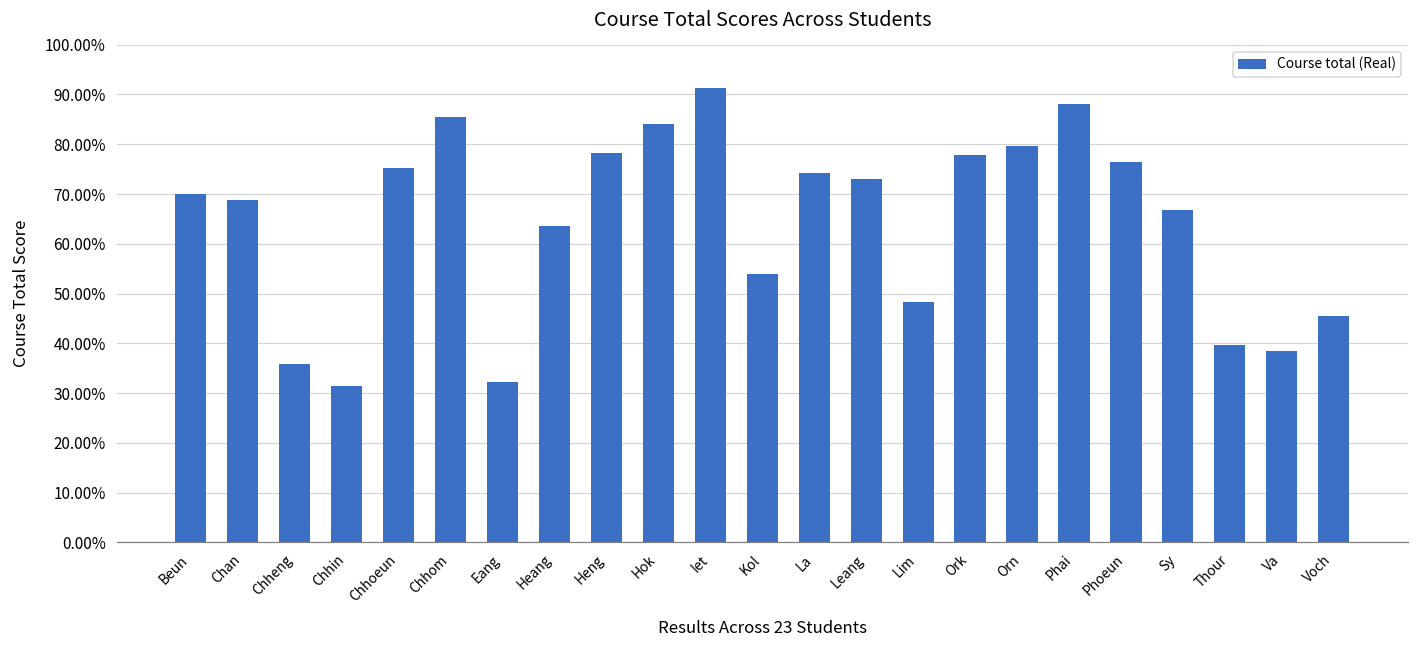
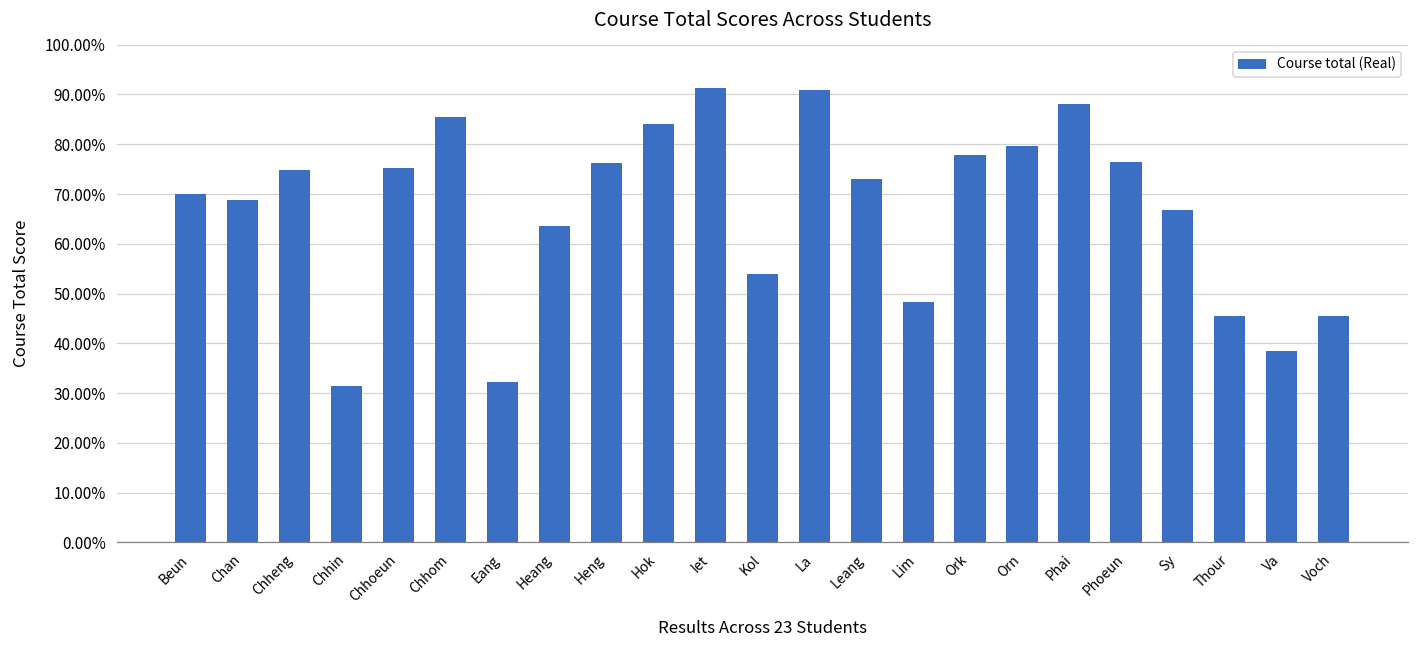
  {
    "Beun": "70%",
    "Chan": "69%",
-   "Chheng": "36%",
+   "Chheng": "75%",
    "Chhin": "31%",
    "Chhoeun": "75%",
    "Chhom": "85%",
    "Eang": "32%",
    "Heang": "64%",
-   "Heng": "78%",
+   "Heng": "76%",
    "Hok": "84%",
    "Iet": "91%",
    "Kol": "54%",
-   "La": "74%",
+   "La": "91%",
    "Leang": "73%",
    "Lim": "48%",
    "Ork": "78%",
    "Orn": "80%",
    "Phai": "88%",
    "Phoeun": "77%",
    "Sy": "67%",
-   "Thour": "40%",
+   "Thour": "45%",
    "Va": "38%",
    "Voch": "46%"
  }
